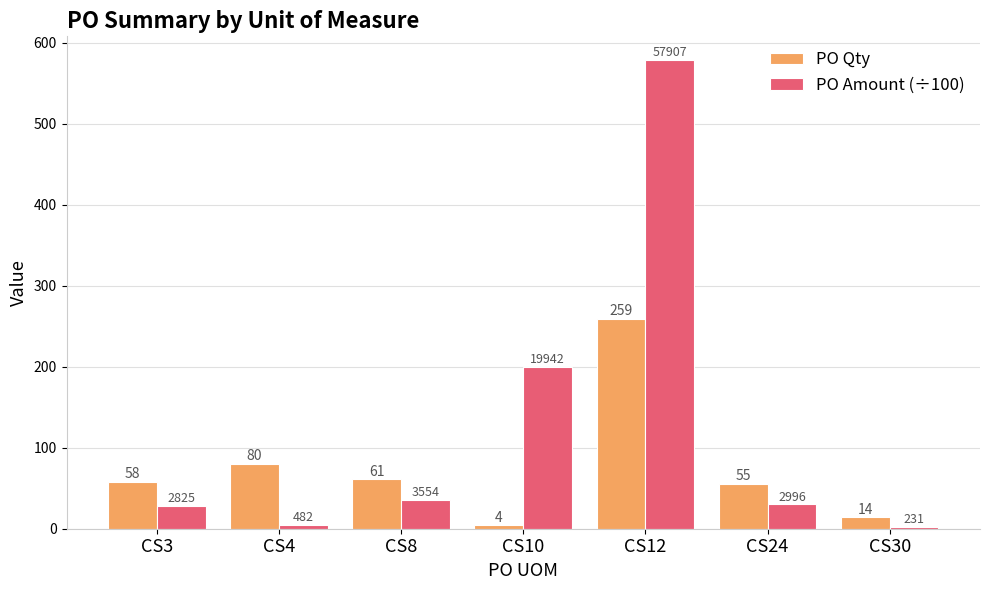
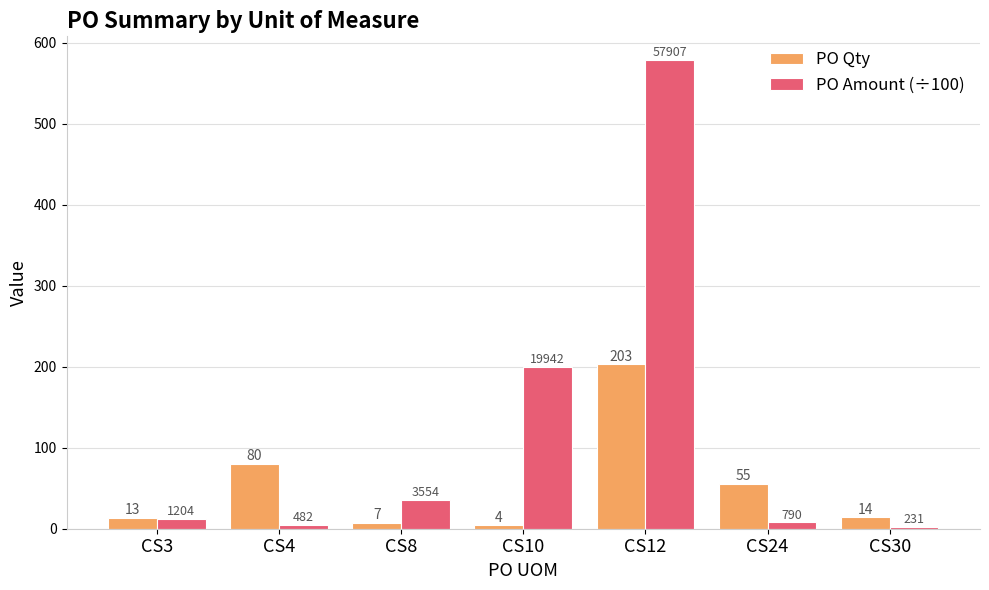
  {
    "PO Qty": {
-     "CS3": 58,
+     "CS3": 13,
      "CS4": 80,
-     "CS8": 61,
+     "CS8": 7,
      "CS10": 4,
-     "CS12": 259,
+     "CS12": 203,
      "CS24": 55,
      "CS30": 14
    },
    "PO Amount (÷100)": {
-     "CS3": 2825,
-     "CS24": 2996
+     "CS3": 1204,
+     "CS24": 790
    }
  }
